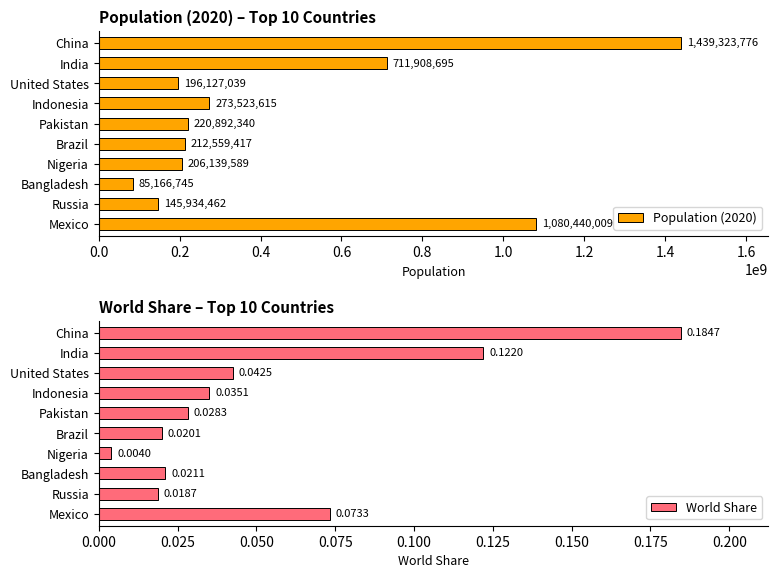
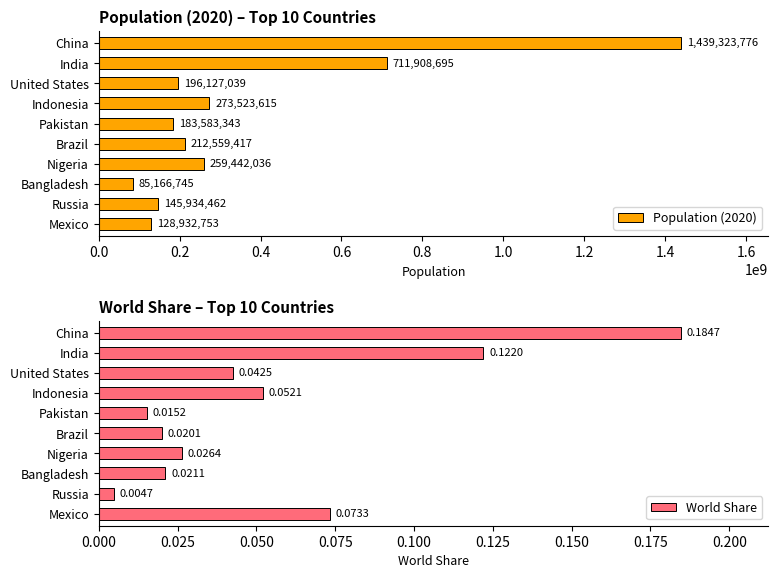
  {
    "Population (2020) – Top 10 Countries": {
      "China": "1,439,323,776",
      "India": "711,908,695",
      "United States": "196,127,039",
      "Indonesia": "273,523,615",
-     "Pakistan": "220,892,340",
+     "Pakistan": "183,583,343",
      "Brazil": "212,559,417",
-     "Nigeria": "206,139,589",
+     "Nigeria": "259,442,036",
      "Bangladesh": "85,166,745",
      "Russia": "145,934,462",
-     "Mexico": "1,080,440,009"
+     "Mexico": "128,932,753"
    },
    "World Share – Top 10 Countries": {
      "China": "0.1847",
      "India": "0.1220",
      "United States": "0.0425",
-     "Indonesia": "0.0351",
-     "Pakistan": "0.0283",
+     "Indonesia": "0.0521",
+     "Pakistan": "0.0152",
      "Brazil": "0.0201",
-     "Nigeria": "0.0040",
+     "Nigeria": "0.0264",
      "Bangladesh": "0.0211",
-     "Russia": "0.0187",
+     "Russia": "0.0047",
      "Mexico": "0.0733"
    }
  }
